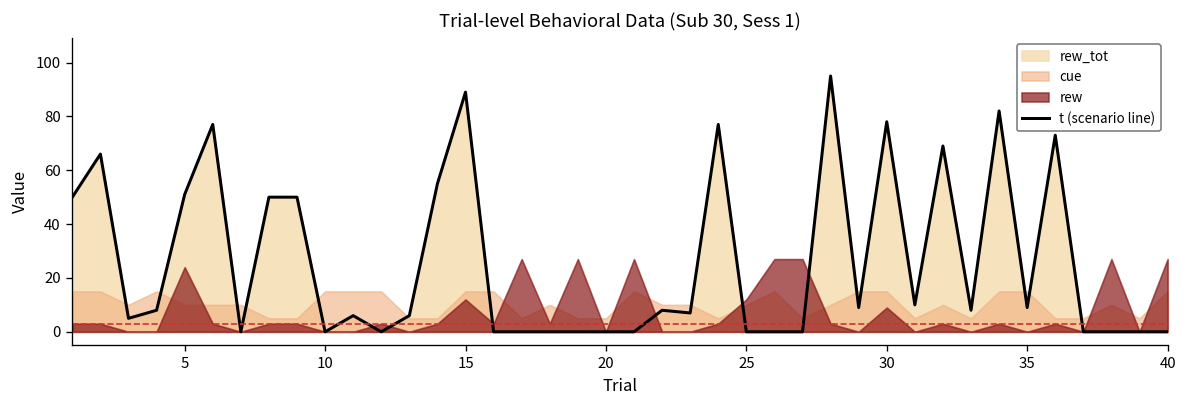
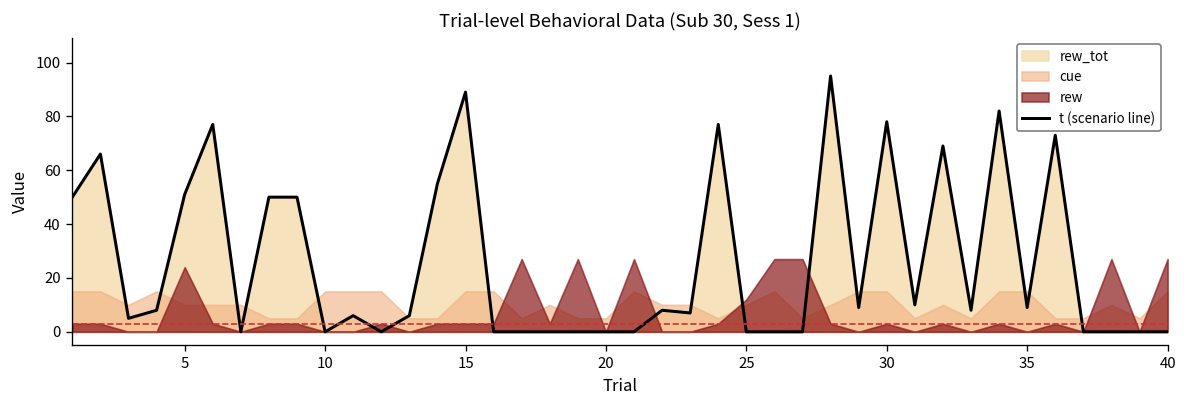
  {
    "rew": {
      "5": 24,
-     "15": 12,
+     "15": 3,
      "25": 12,
-     "30": 9,
+     "30": 3,
      "35": 0,
      "40": 27
    }
  }
